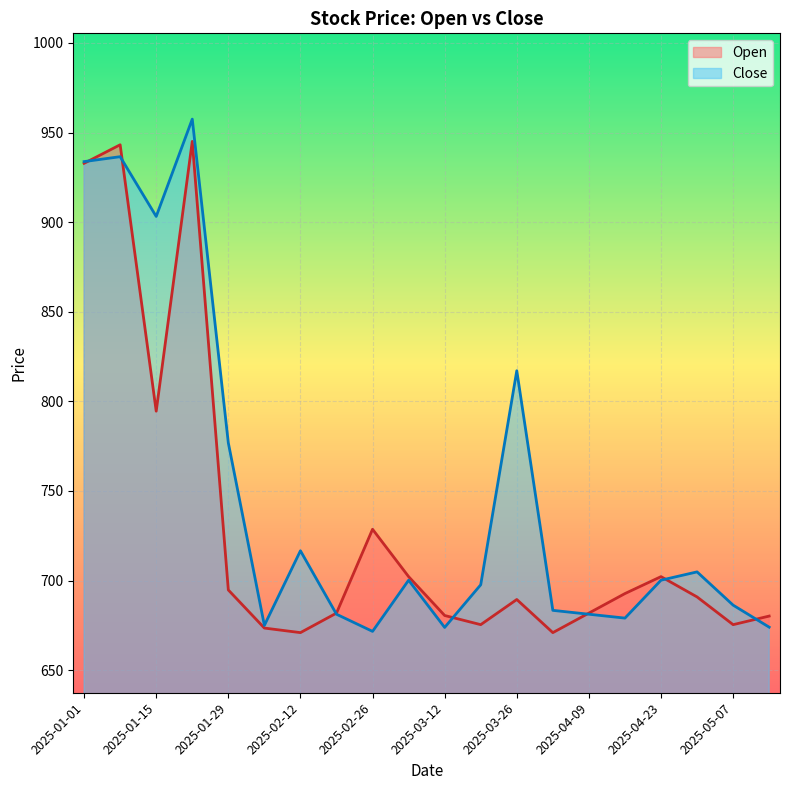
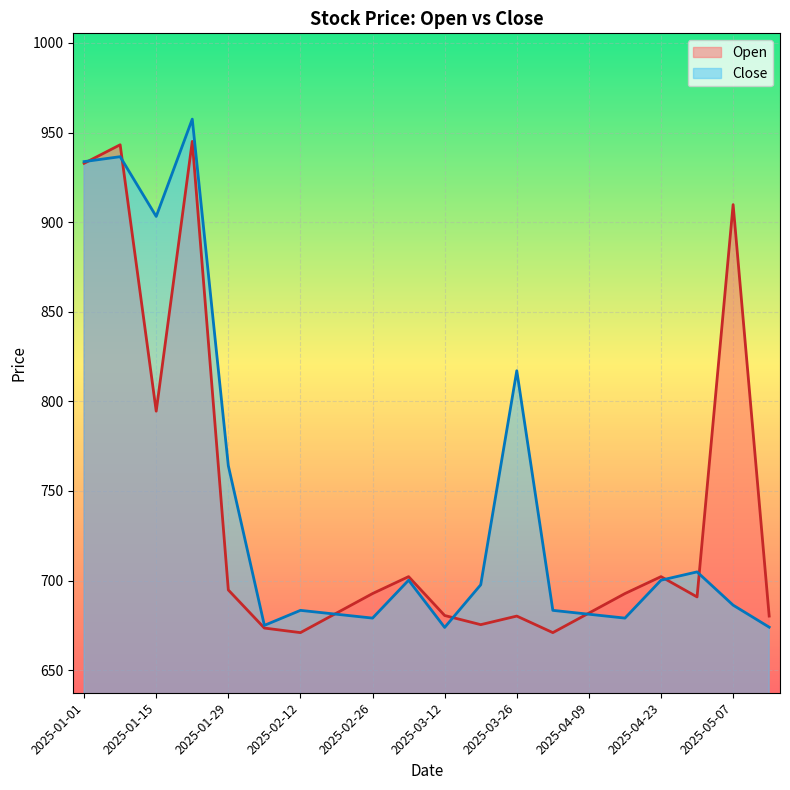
  {
    "Open": {
      "2025-01-15": 795,
      "2025-01-29": 695,
      "2025-02-12": 671,
-     "2025-02-26": 729,
+     "2025-02-26": 693,
      "2025-03-12": 680,
-     "2025-03-26": 689,
+     "2025-03-26": 680,
      "2025-04-23": 702,
-     "2025-05-07": 675
+     "2025-05-07": 910
    },
    "Close": {
      "2025-01-15": 903,
-     "2025-01-29": 777,
-     "2025-02-12": 717,
-     "2025-02-26": 672,
+     "2025-01-29": 764,
+     "2025-02-12": 683,
+     "2025-02-26": 679,
      "2025-03-12": 674,
      "2025-03-26": 817,
      "2025-04-23": 700,
      "2025-05-07": 686
    }
  }
